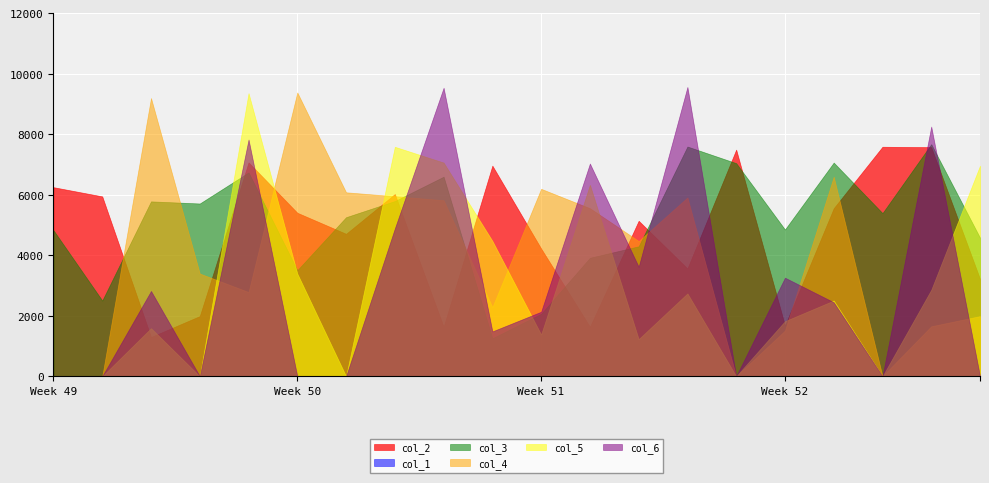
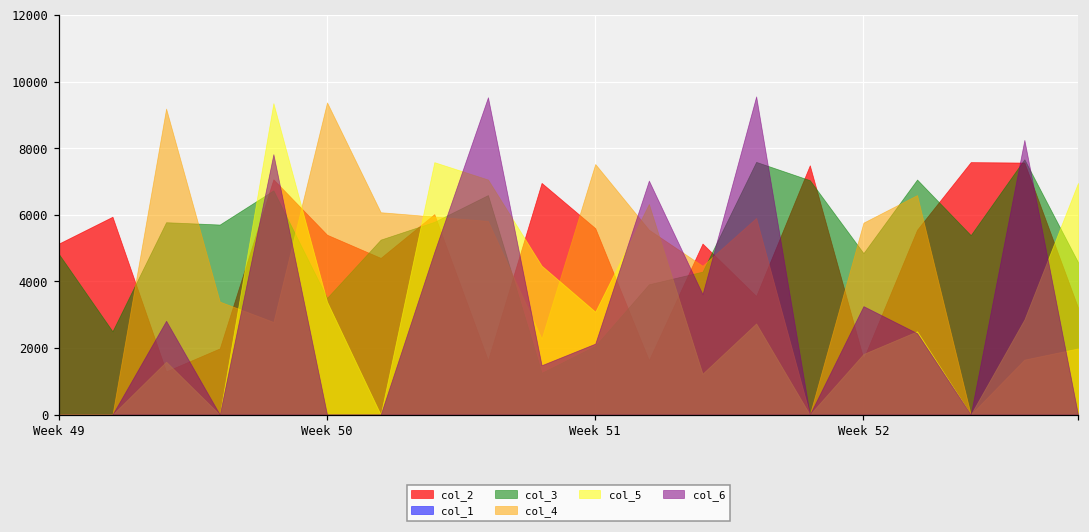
  {
    "col_2": {
-     "Week 49": 6200,
+     "Week 49": 5100,
      "Week 50": 5400,
-     "Week 51": 4200,
+     "Week 51": 5600,
      "Week 52": 1700
    },
    "col_3": {
      "Week 49": 4800,
      "Week 50": 3500,
      "Week 52": 4800
    },
    "col_4": {
      "Week 50": 9400,
-     "Week 51": 6200,
-     "Week 52": 1500
+     "Week 51": 7500,
+     "Week 52": 5800
    },
    "col_5": {
      "Week 50": 3400,
-     "Week 51": 1400,
+     "Week 51": 3100,
      "Week 52": 1800
    },
    "col_6": {
      "Week 52": 3300
    }
  }
